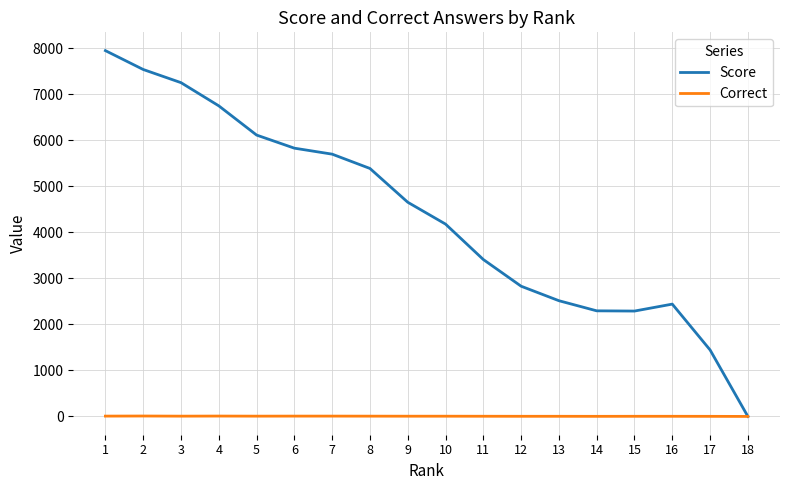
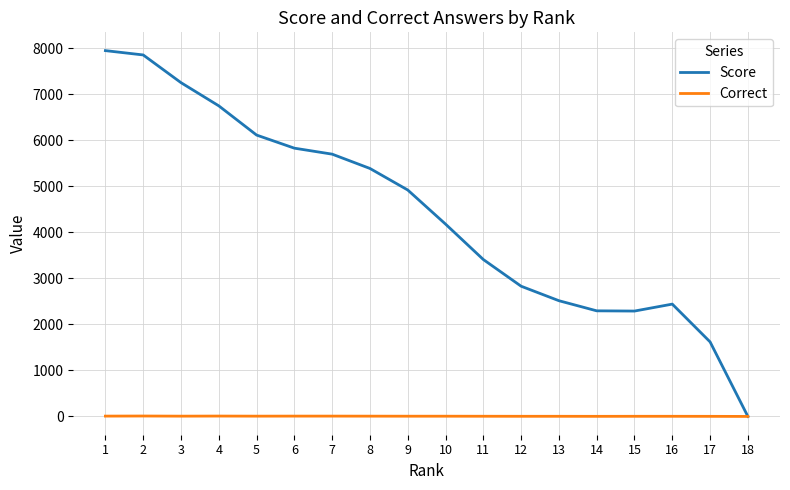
  {
    "Score": {
      "1": 8000,
-     "2": 7500,
+     "2": 7900,
      "3": 7300,
      "4": 6800,
      "5": 6100,
      "6": 5800,
      "7": 5700,
      "8": 5400,
-     "9": 4700,
+     "9": 4900,
      "10": 4200,
      "11": 3400,
      "12": 2800,
      "13": 2500,
      "14": 2300,
      "15": 2300,
      "16": 2400,
-     "17": 1400
+     "17": 1600
    },
    "Correct": {
      "1": 0,
      "2": 0,
      "3": 0,
      "4": 0,
      "5": 0,
      "6": 0,
      "7": 0,
      "8": 0,
      "9": 0,
      "10": 0,
      "11": 0,
      "12": 0,
      "13": 0,
      "14": 0,
      "15": 0,
      "16": 0,
      "17": 0
    }
  }
